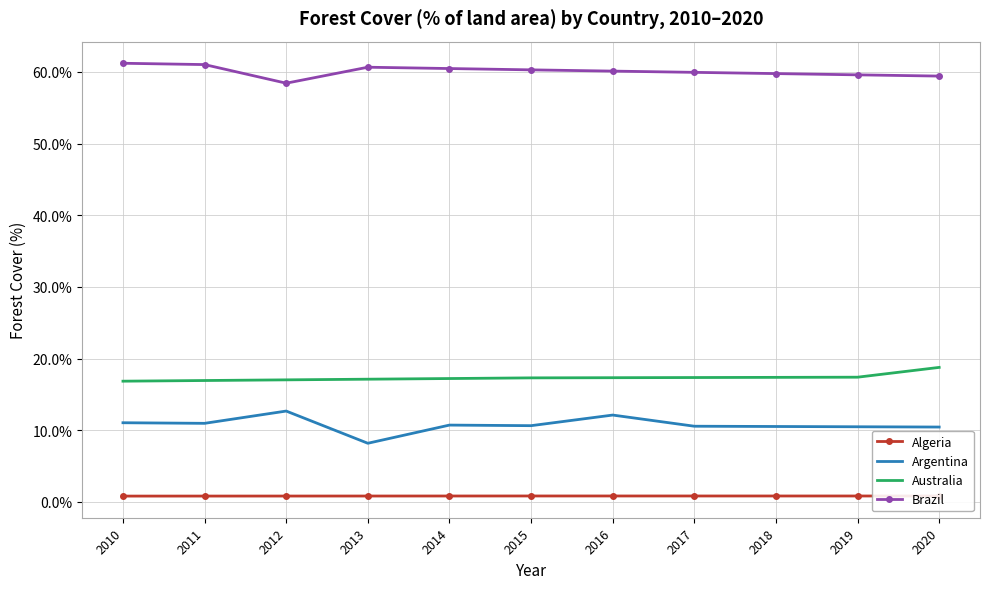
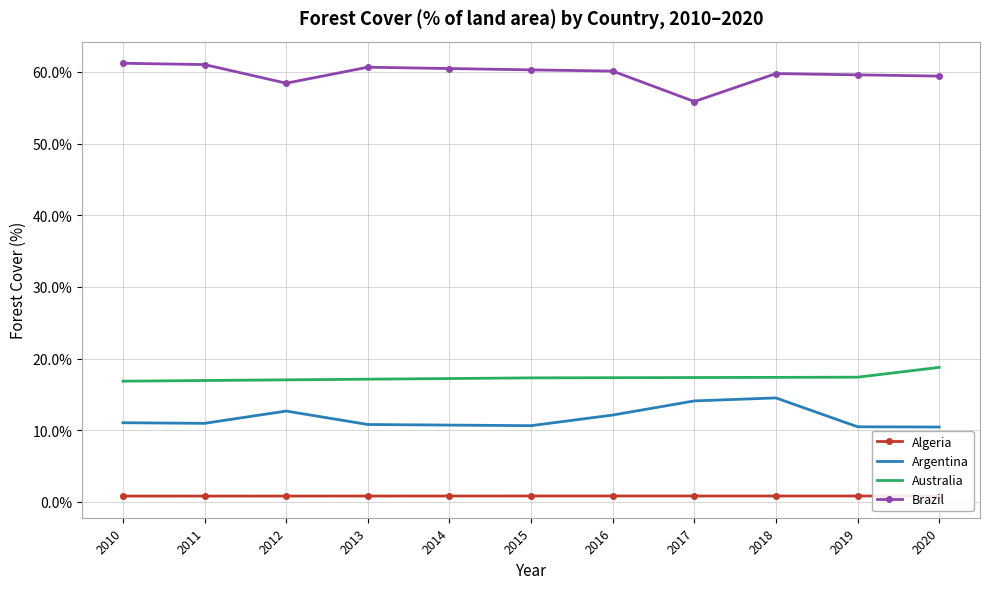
  {
    "Algeria": {
      "2010": "1%",
      "2011": "1%",
      "2012": "1%",
      "2013": "1%",
      "2014": "1%",
      "2015": "1%",
      "2016": "1%",
      "2017": "1%",
      "2018": "1%",
      "2019": "1%"
    },
    "Argentina": {
      "2010": "11%",
      "2011": "11%",
      "2012": "13%",
-     "2013": "8%",
+     "2013": "11%",
      "2014": "11%",
      "2015": "11%",
      "2016": "12%",
-     "2017": "11%",
-     "2018": "11%",
+     "2017": "14%",
+     "2018": "15%",
      "2019": "10%",
      "2020": "10%"
    },
    "Australia": {
      "2010": "17%",
      "2011": "17%",
      "2012": "17%",
      "2013": "17%",
      "2014": "17%",
      "2015": "17%",
      "2016": "17%",
      "2017": "17%",
      "2018": "17%",
      "2019": "17%",
      "2020": "19%"
    },
    "Brazil": {
      "2010": "61%",
      "2011": "61%",
      "2012": "58%",
      "2013": "61%",
      "2014": "60%",
      "2015": "60%",
      "2016": "60%",
-     "2017": "60%",
+     "2017": "56%",
      "2018": "60%",
      "2019": "60%",
      "2020": "59%"
    }
  }
